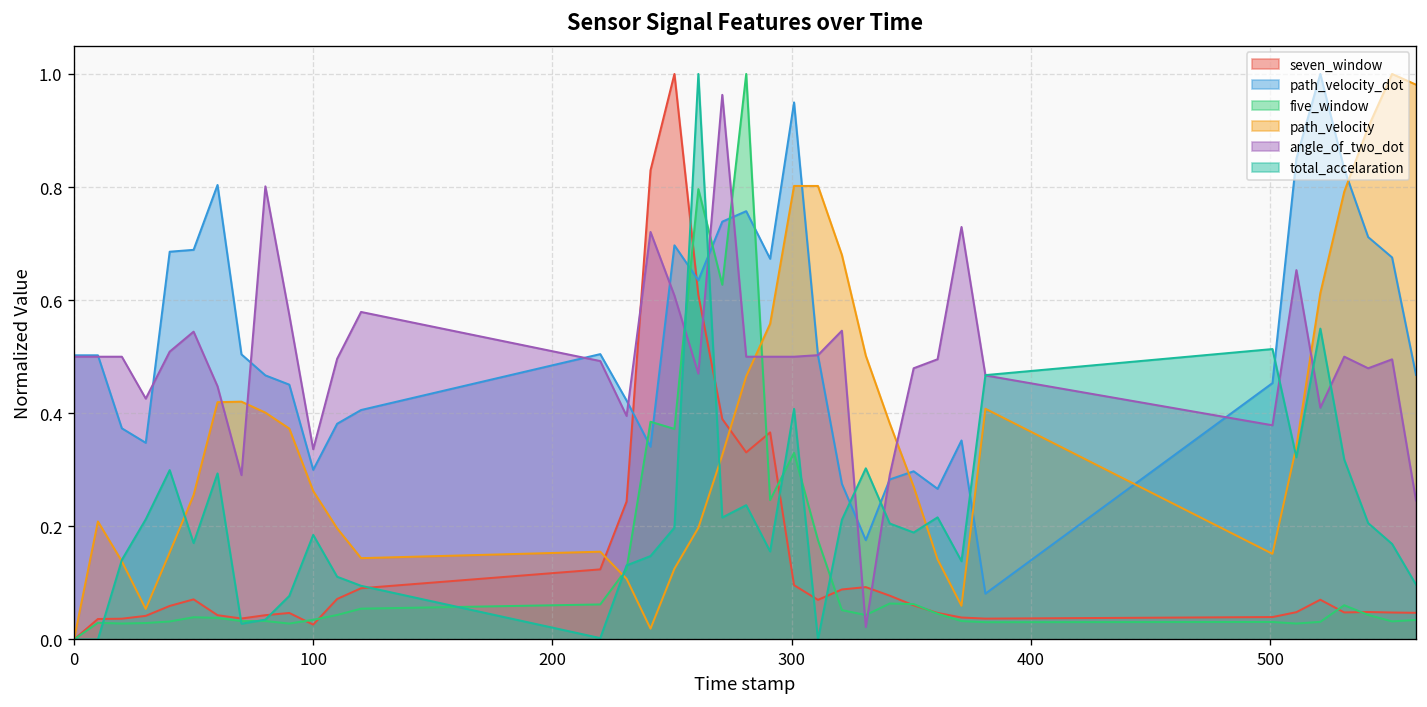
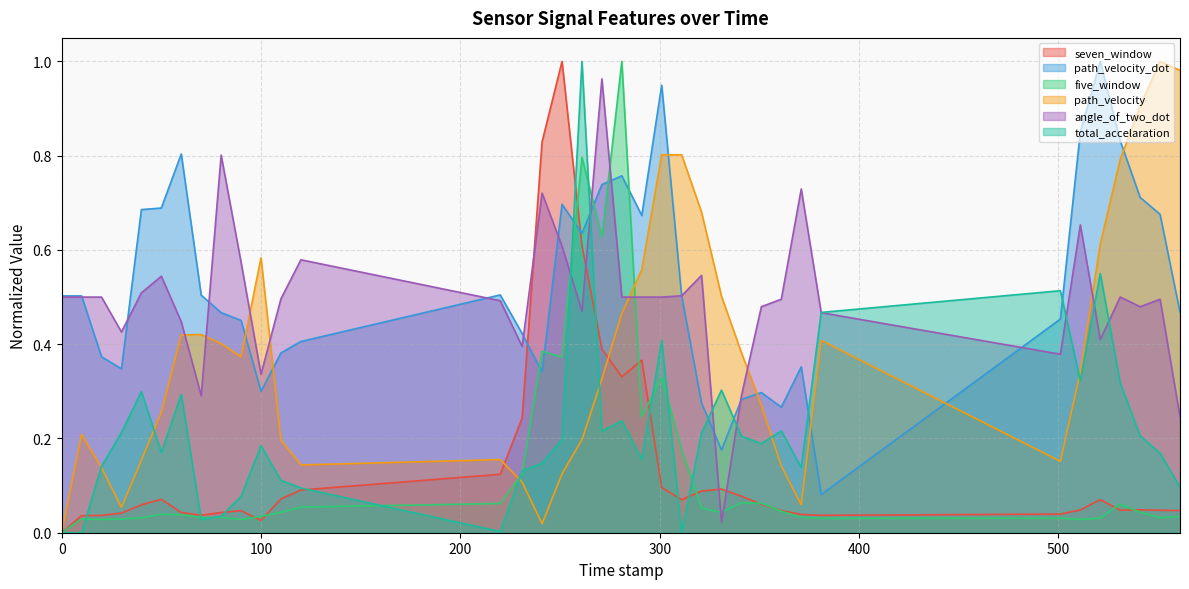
  {
    "seven_window": {
      "100": 0.03
    },
    "path_velocity": {
-     "100": 0.26
+     "100": 0.58
    },
    "angle_of_two_dot": {
      "100": 0.34
    }
  }
